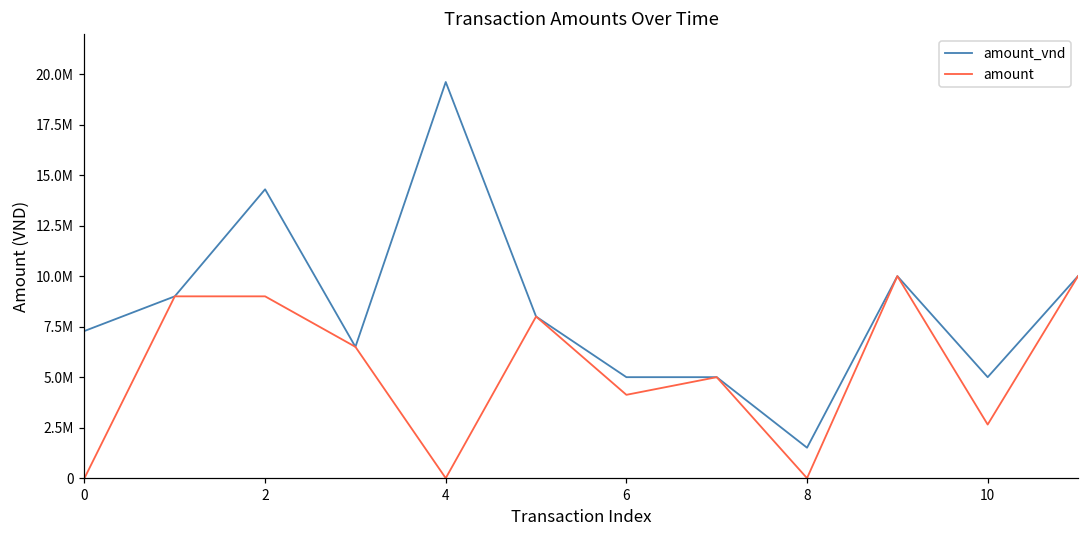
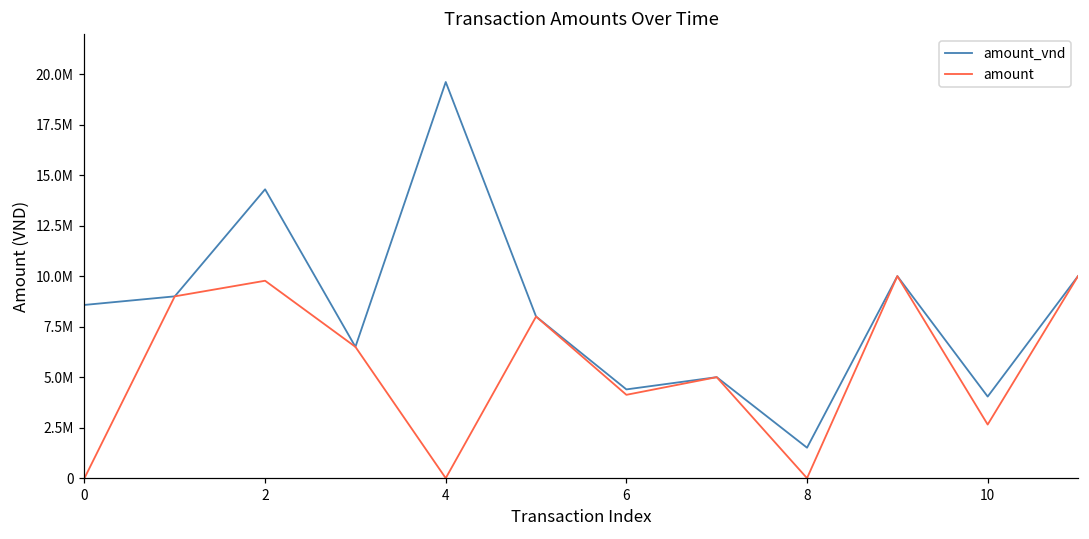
  {
    "amount_vnd": {
-     "0": 7300000,
+     "0": 8600000,
      "2": 14300000,
      "4": 19600000,
-     "6": 5000000,
+     "6": 4400000,
      "8": 1500000,
-     "10": 5000000
+     "10": 4000000
    },
    "amount": {
      "0": 0,
-     "2": 9000000,
+     "2": 9800000,
      "4": 0,
      "6": 4100000,
      "8": 0,
      "10": 2700000
    }
  }
